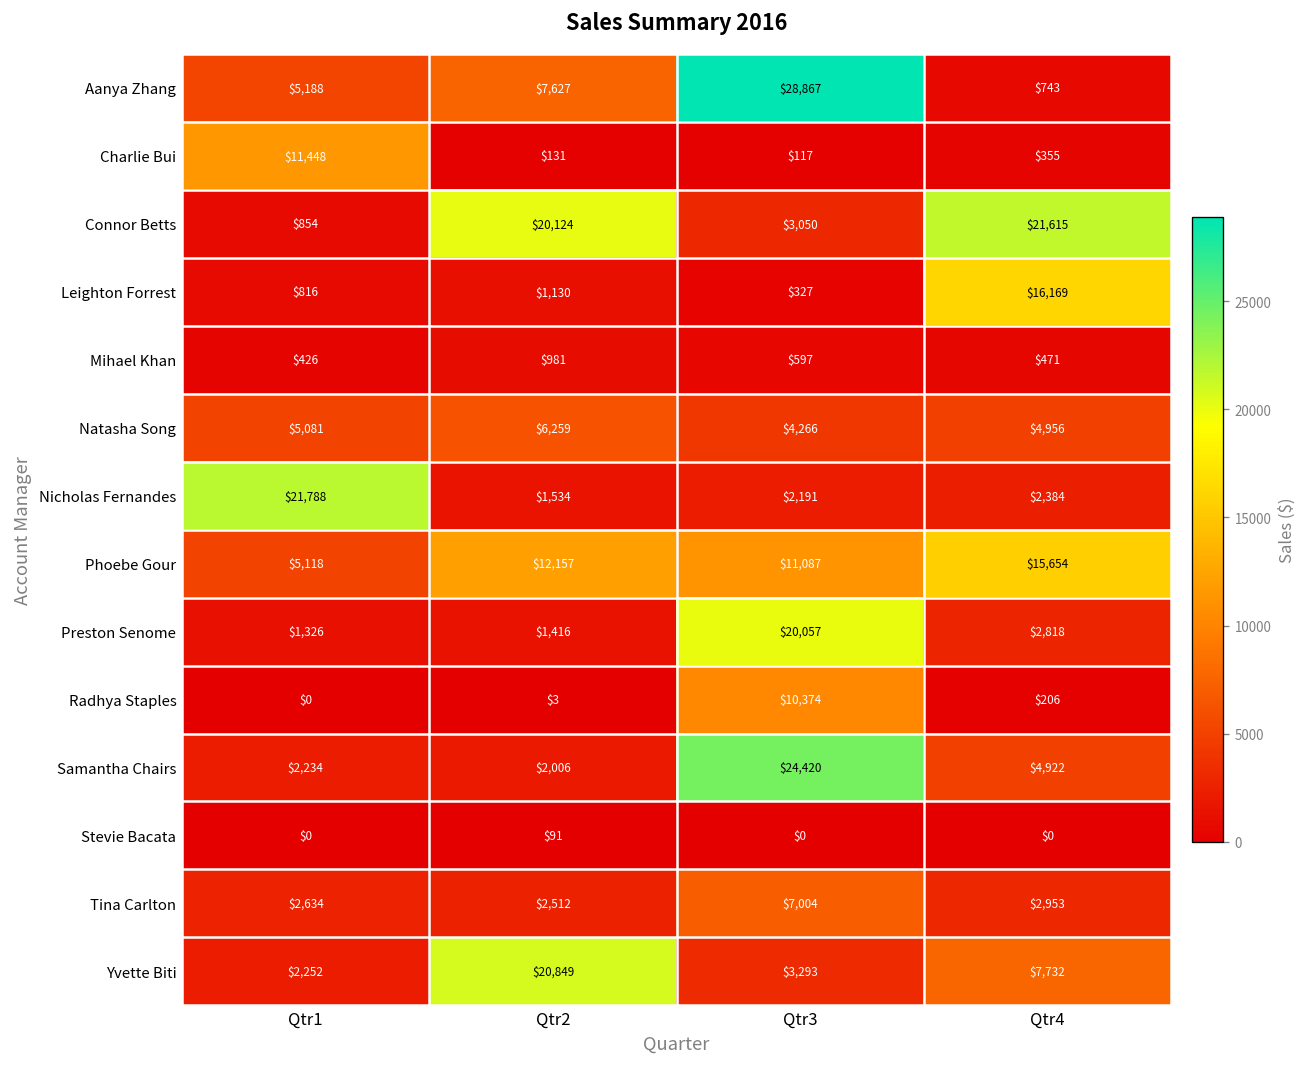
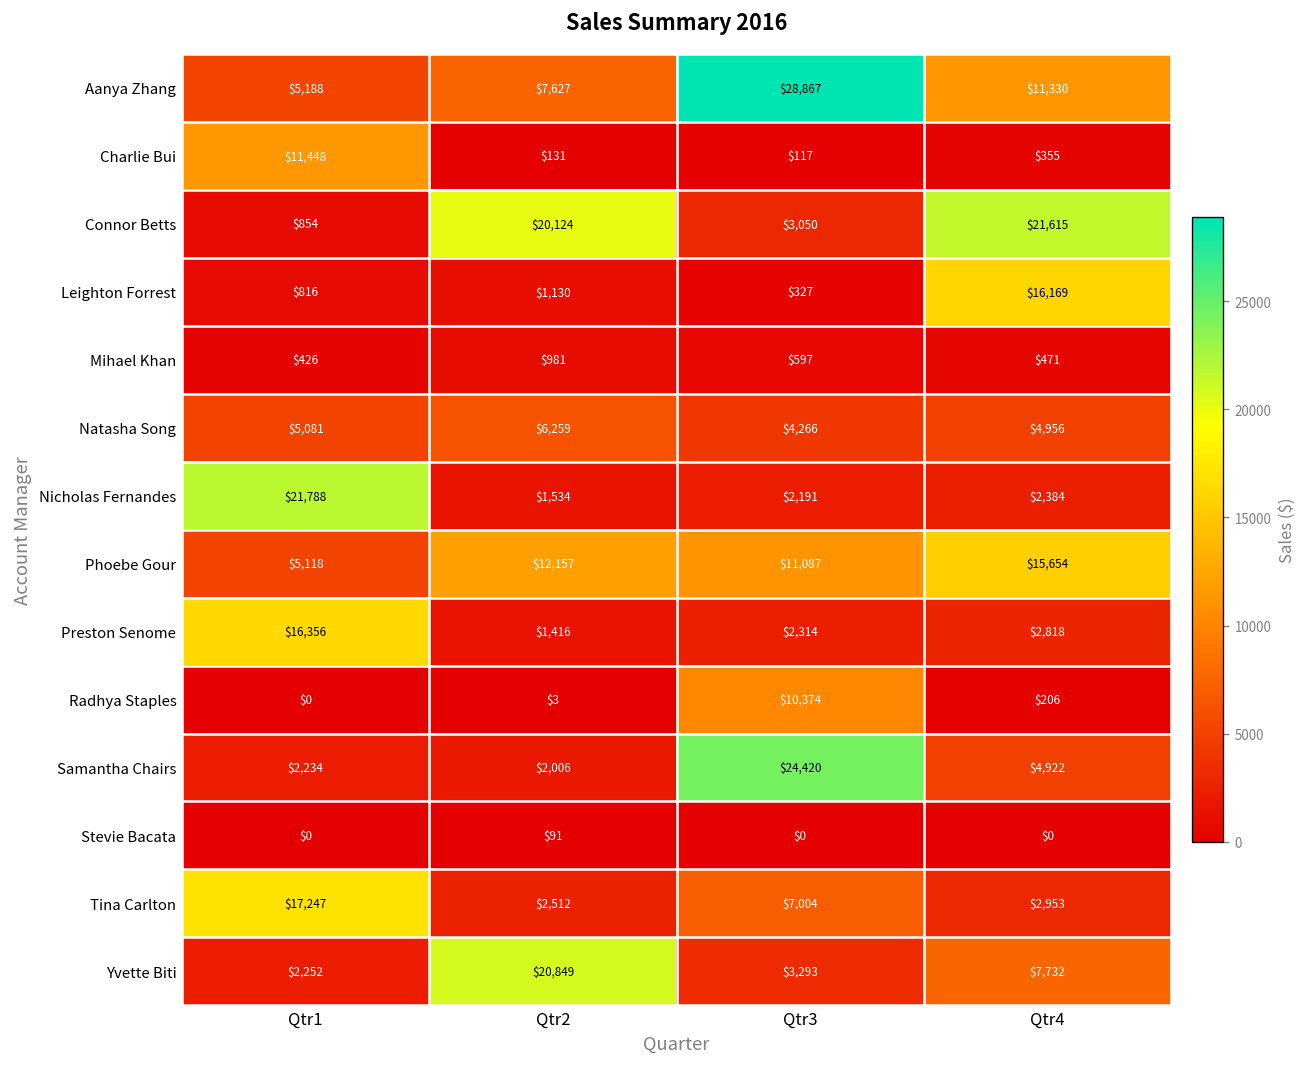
  {
    "Aanya Zhang": {
      "Qtr1": "$5,188",
      "Qtr2": "$7,627",
      "Qtr3": "$28,867",
-     "Qtr4": "$743"
+     "Qtr4": "$11,330"
    },
    "Charlie Bui": {
      "Qtr1": "$11,448",
      "Qtr2": "$131",
      "Qtr3": "$117",
      "Qtr4": "$355"
    },
    "Connor Betts": {
      "Qtr1": "$854",
      "Qtr2": "$20,124",
      "Qtr3": "$3,050",
      "Qtr4": "$21,615"
    },
    "Leighton Forrest": {
      "Qtr1": "$816",
      "Qtr2": "$1,130",
      "Qtr3": "$327",
      "Qtr4": "$16,169"
    },
    "Mihael Khan": {
      "Qtr1": "$426",
      "Qtr2": "$981",
      "Qtr3": "$597",
      "Qtr4": "$471"
    },
    "Natasha Song": {
      "Qtr1": "$5,081",
      "Qtr2": "$6,259",
      "Qtr3": "$4,266",
      "Qtr4": "$4,956"
    },
    "Nicholas Fernandes": {
      "Qtr1": "$21,788",
      "Qtr2": "$1,534",
      "Qtr3": "$2,191",
      "Qtr4": "$2,384"
    },
    "Phoebe Gour": {
      "Qtr1": "$5,118",
      "Qtr2": "$12,157",
      "Qtr3": "$11,087",
      "Qtr4": "$15,654"
    },
    "Preston Senome": {
-     "Qtr1": "$1,326",
+     "Qtr1": "$16,356",
      "Qtr2": "$1,416",
-     "Qtr3": "$20,057",
+     "Qtr3": "$2,314",
      "Qtr4": "$2,818"
    },
    "Radhya Staples": {
      "Qtr1": "$0",
      "Qtr2": "$3",
      "Qtr3": "$10,374",
      "Qtr4": "$206"
    },
    "Samantha Chairs": {
      "Qtr1": "$2,234",
      "Qtr2": "$2,006",
      "Qtr3": "$24,420",
      "Qtr4": "$4,922"
    },
    "Stevie Bacata": {
      "Qtr1": "$0",
      "Qtr2": "$91",
      "Qtr3": "$0",
      "Qtr4": "$0"
    },
    "Tina Carlton": {
-     "Qtr1": "$2,634",
+     "Qtr1": "$17,247",
      "Qtr2": "$2,512",
      "Qtr3": "$7,004",
      "Qtr4": "$2,953"
    },
    "Yvette Biti": {
      "Qtr1": "$2,252",
      "Qtr2": "$20,849",
      "Qtr3": "$3,293",
      "Qtr4": "$7,732"
    }
  }
